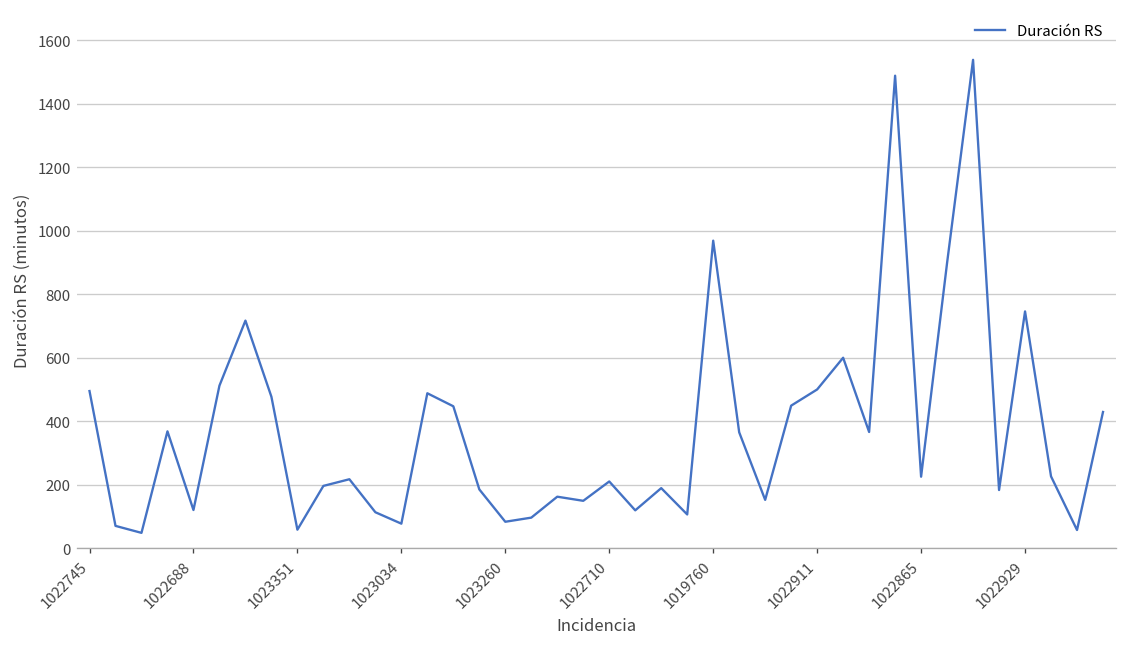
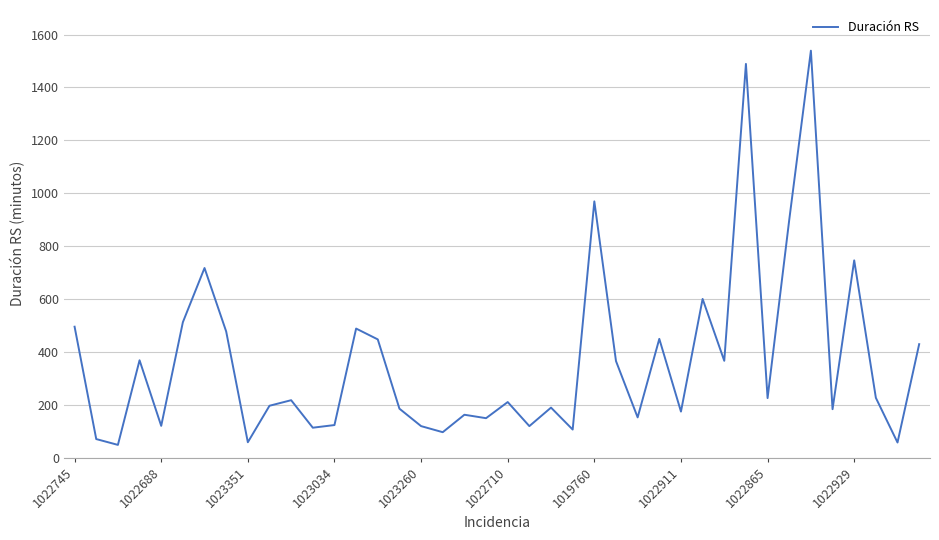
  {
    "1022745": 500,
    "1022688": 120,
    "1023351": 60,
-   "1023034": 80,
-   "1023260": 80,
+   "1023034": 120,
+   "1023260": 120,
    "1022710": 210,
    "1019760": 970,
-   "1022911": 500,
+   "1022911": 170,
    "1022865": 230,
    "1022929": 750
  }
